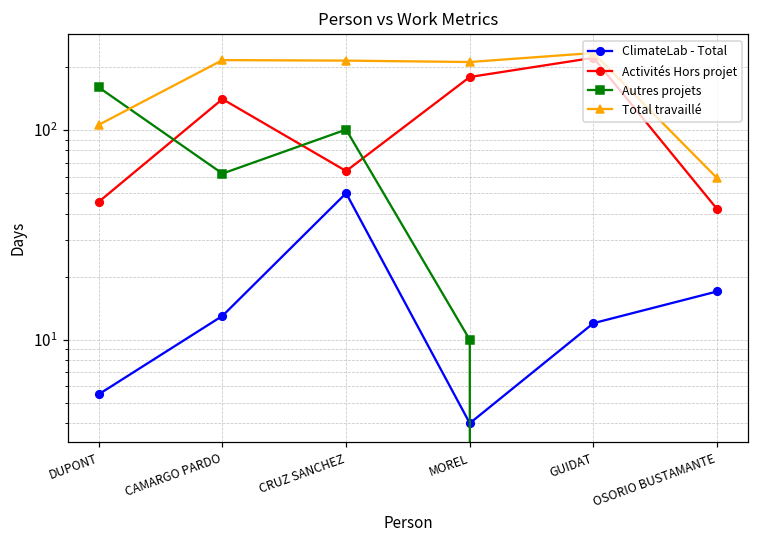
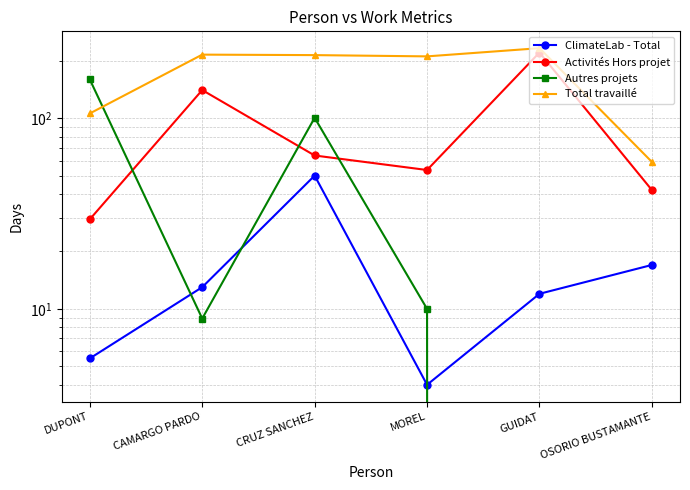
  {
    "ClimateLab - Total": {
      "DUPONT": 5.5,
      "CAMARGO PARDO": 13,
      "CRUZ SANCHEZ": 50,
      "MOREL": 4,
      "GUIDAT": 12,
      "OSORIO BUSTAMANTE": 17
    },
    "Activités Hors projet": {
-     "DUPONT": 46,
+     "DUPONT": 30,
      "CAMARGO PARDO": 140,
      "CRUZ SANCHEZ": 64,
-     "MOREL": 180,
+     "MOREL": 54,
      "OSORIO BUSTAMANTE": 42
    },
    "Autres projets": {
      "DUPONT": 160,
-     "CAMARGO PARDO": 62,
+     "CAMARGO PARDO": 9,
      "CRUZ SANCHEZ": 100,
      "MOREL": 10
    },
    "Total travaillé": {
      "DUPONT": 110,
      "CAMARGO PARDO": 220,
      "CRUZ SANCHEZ": 210,
      "MOREL": 210,
      "OSORIO BUSTAMANTE": 59
    }
  }
